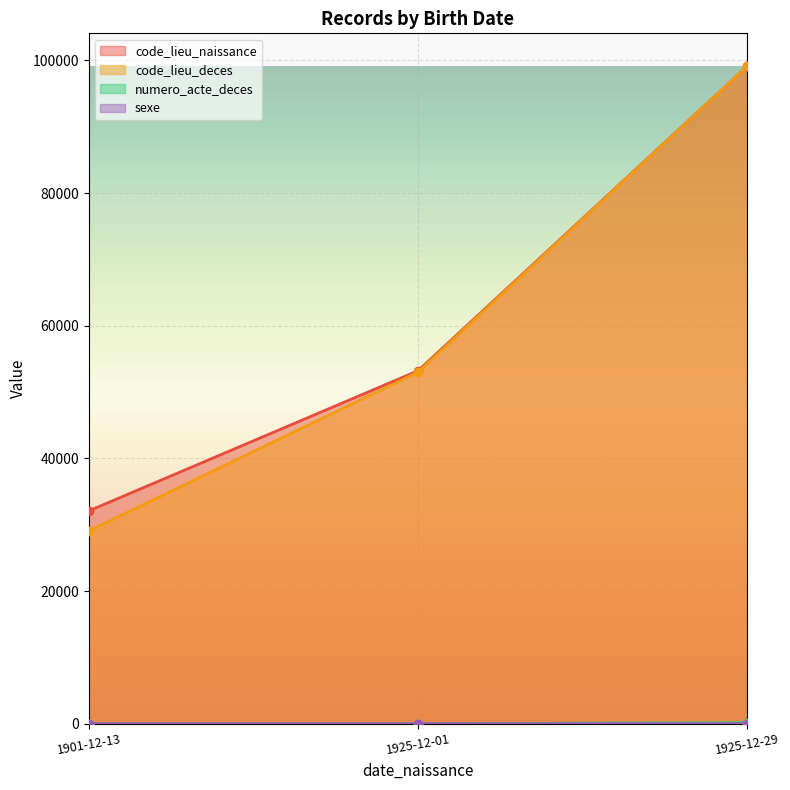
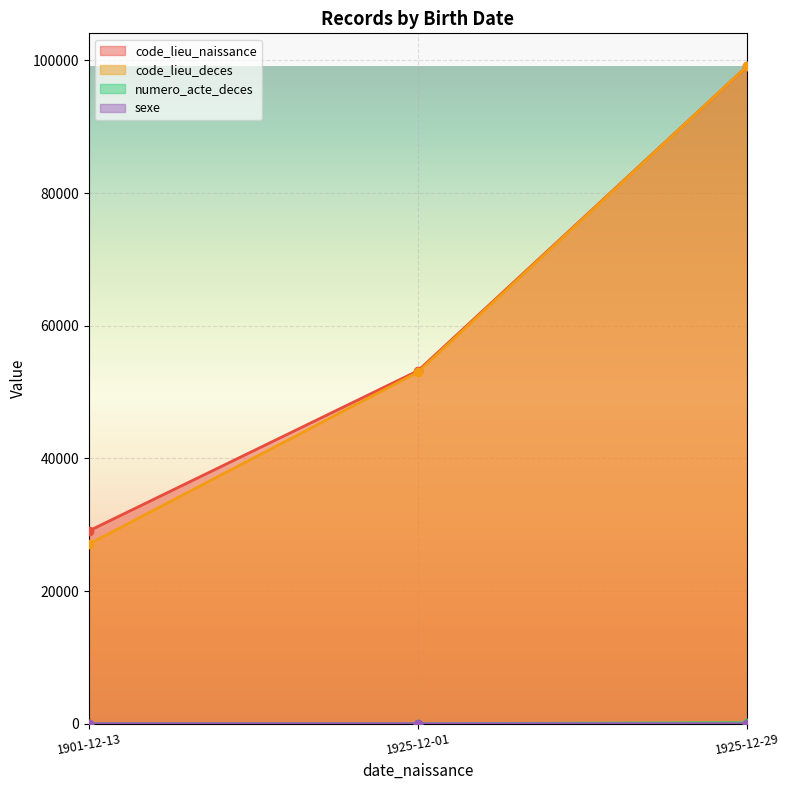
  {
    "code_lieu_naissance": {
-     "1901-12-13": 32000
+     "1901-12-13": 29000
    },
    "code_lieu_deces": {
-     "1901-12-13": 29000
+     "1901-12-13": 27000
    }
  }
